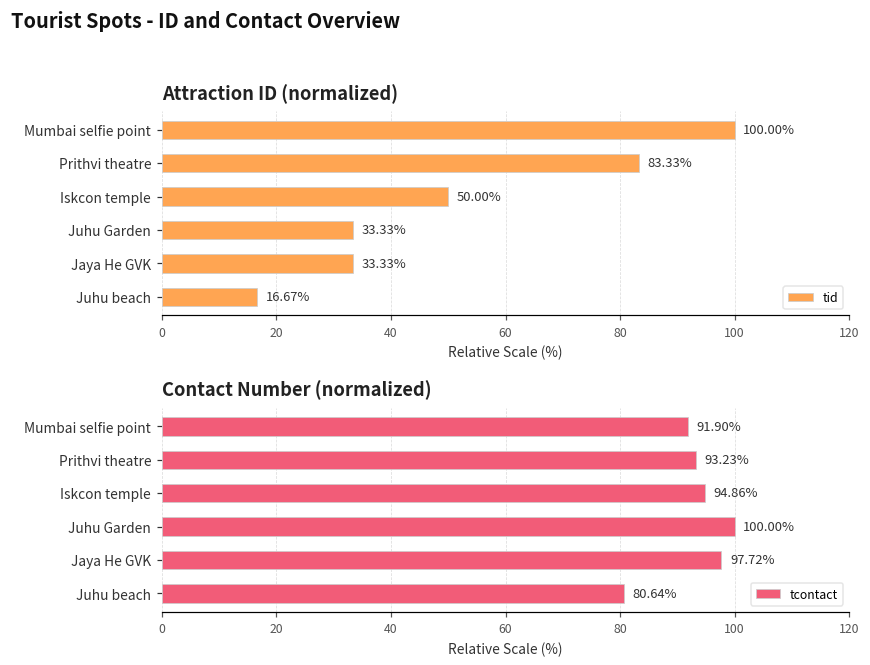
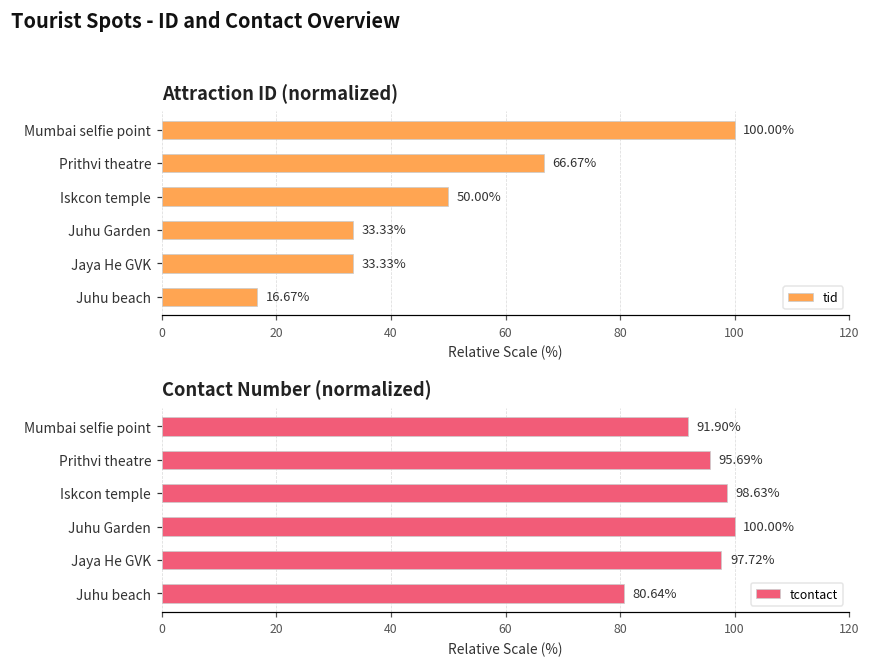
  {
    "Attraction ID (normalized)": {
      "Mumbai selfie point": "100.00%",
-     "Prithvi theatre": "83.33%",
+     "Prithvi theatre": "66.67%",
      "Iskcon temple": "50.00%",
      "Juhu Garden": "33.33%",
      "Jaya He GVK": "33.33%",
      "Juhu beach": "16.67%"
    },
    "Contact Number (normalized)": {
      "Mumbai selfie point": "91.90%",
-     "Prithvi theatre": "93.23%",
-     "Iskcon temple": "94.86%",
+     "Prithvi theatre": "95.69%",
+     "Iskcon temple": "98.63%",
      "Juhu Garden": "100.00%",
      "Jaya He GVK": "97.72%",
      "Juhu beach": "80.64%"
    }
  }
